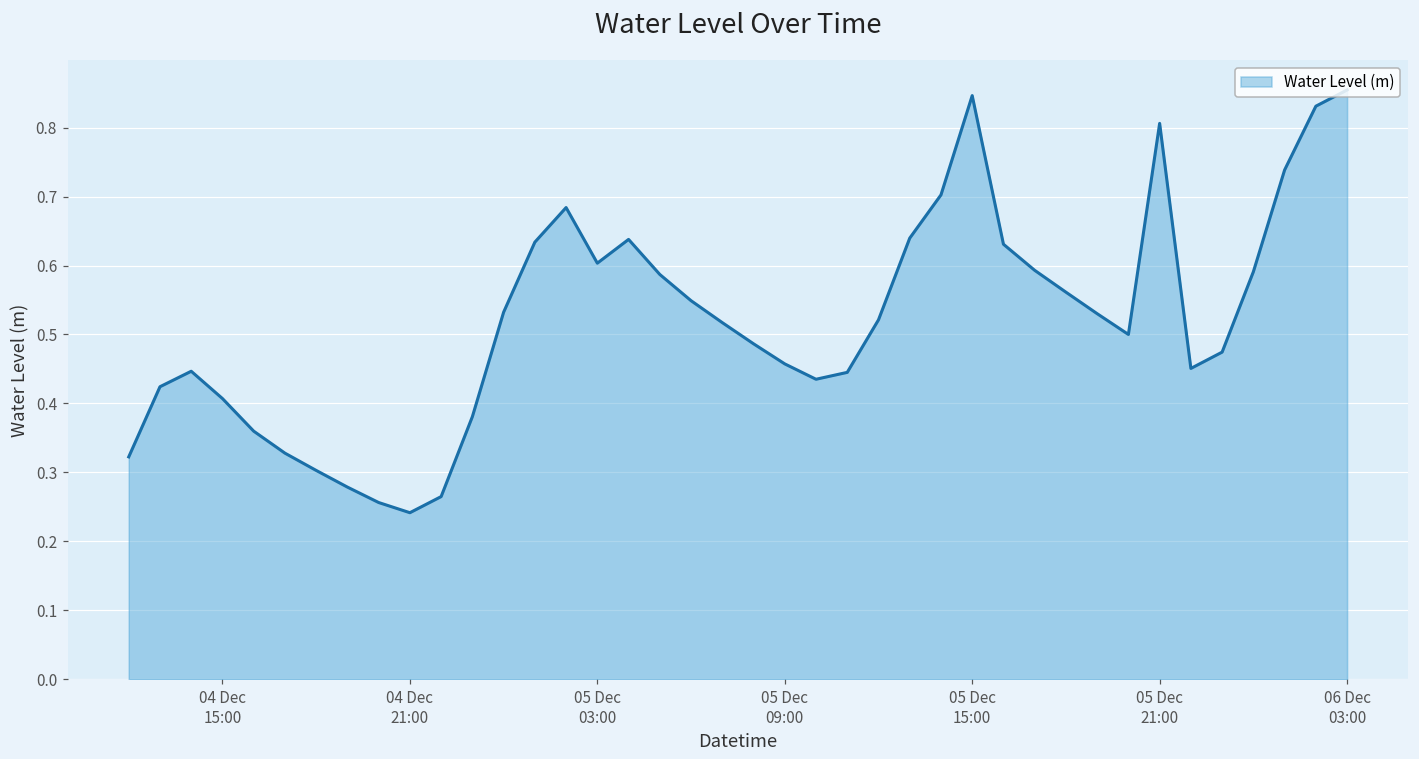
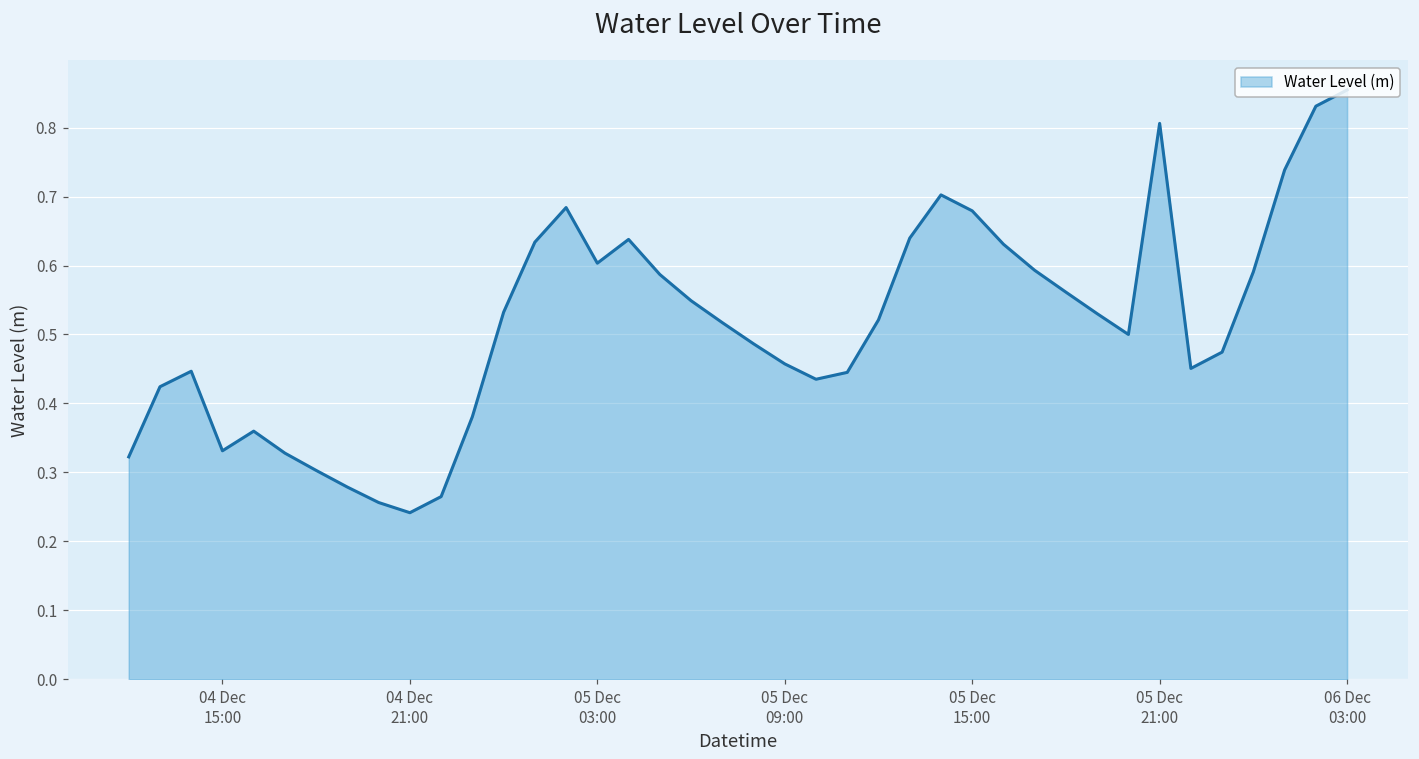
  {
-   "04 Dec 15:00": 0.41,
+   "04 Dec 15:00": 0.33,
    "04 Dec 21:00": 0.24,
    "05 Dec 03:00": 0.60,
    "05 Dec 09:00": 0.46,
-   "05 Dec 15:00": 0.85,
+   "05 Dec 15:00": 0.68,
    "05 Dec 21:00": 0.81
  }
